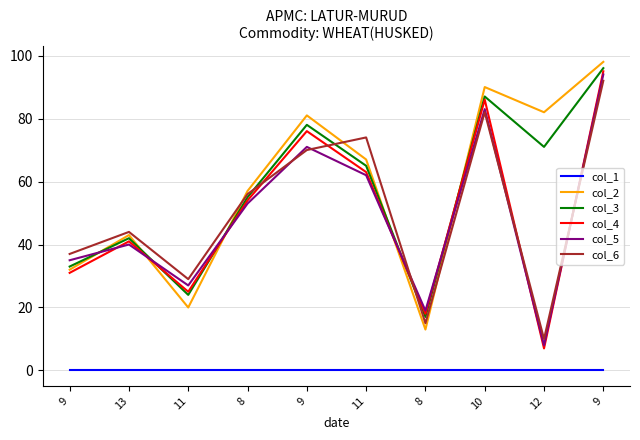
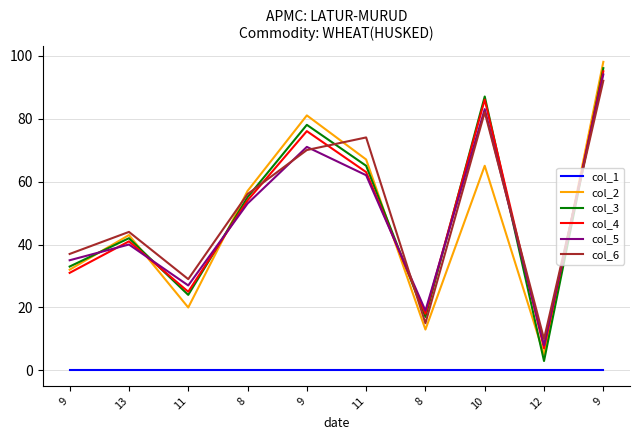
  {
    "col_1": {
      "13": 0,
      "10": 0,
      "12": 0
    },
    "col_2": {
      "13": 43,
-     "10": 90,
-     "12": 82
+     "10": 65,
+     "12": 5
    },
    "col_3": {
      "13": 42,
      "10": 87,
-     "12": 71
+     "12": 3
    },
    "col_4": {
      "13": 41,
      "10": 86,
      "12": 7
    },
    "col_5": {
      "13": 40,
      "10": 83,
      "12": 8
    },
    "col_6": {
      "13": 44,
      "10": 82,
      "12": 10
    }
  }
